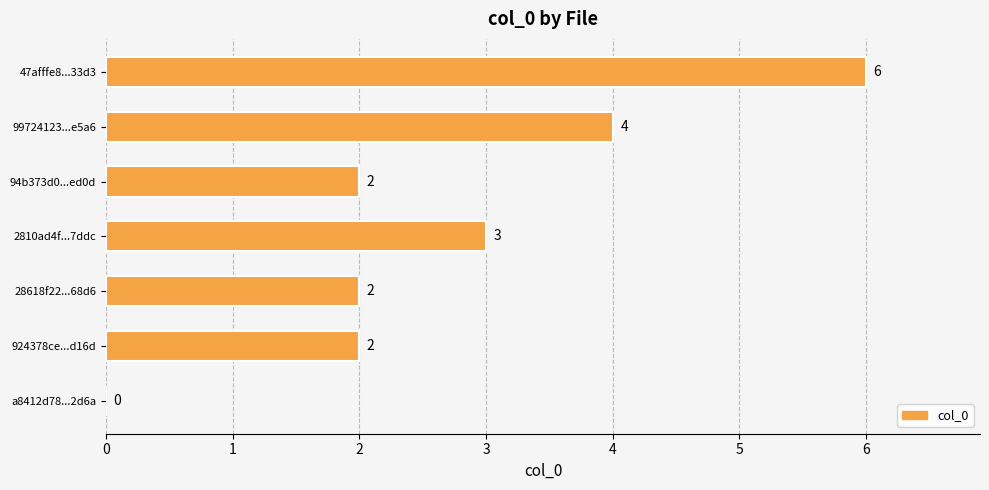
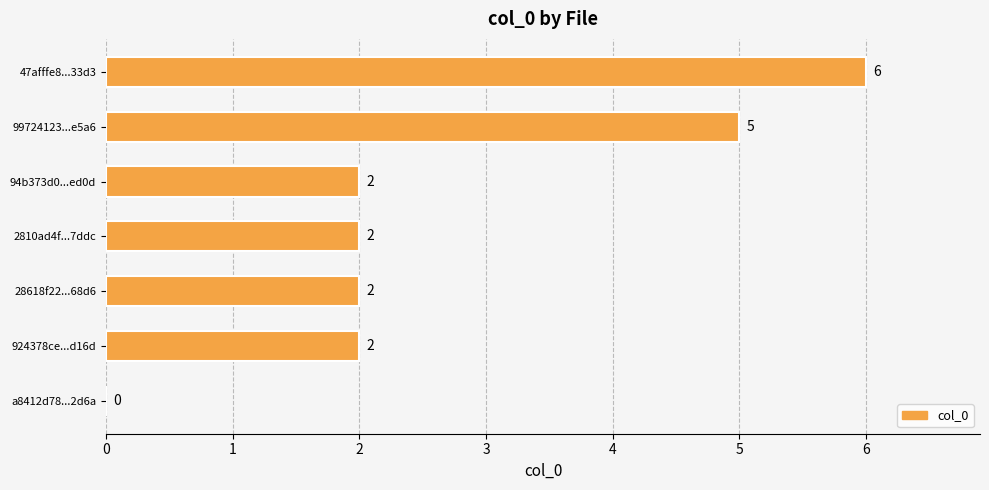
  {
    "47afffe8...33d3": 6,
-   "99724123...e5a6": 4,
+   "99724123...e5a6": 5,
    "94b373d0...ed0d": 2,
-   "2810ad4f...7ddc": 3,
+   "2810ad4f...7ddc": 2,
    "28618f22...68d6": 2,
    "924378ce...d16d": 2,
    "a8412d78...2d6a": 0
  }
